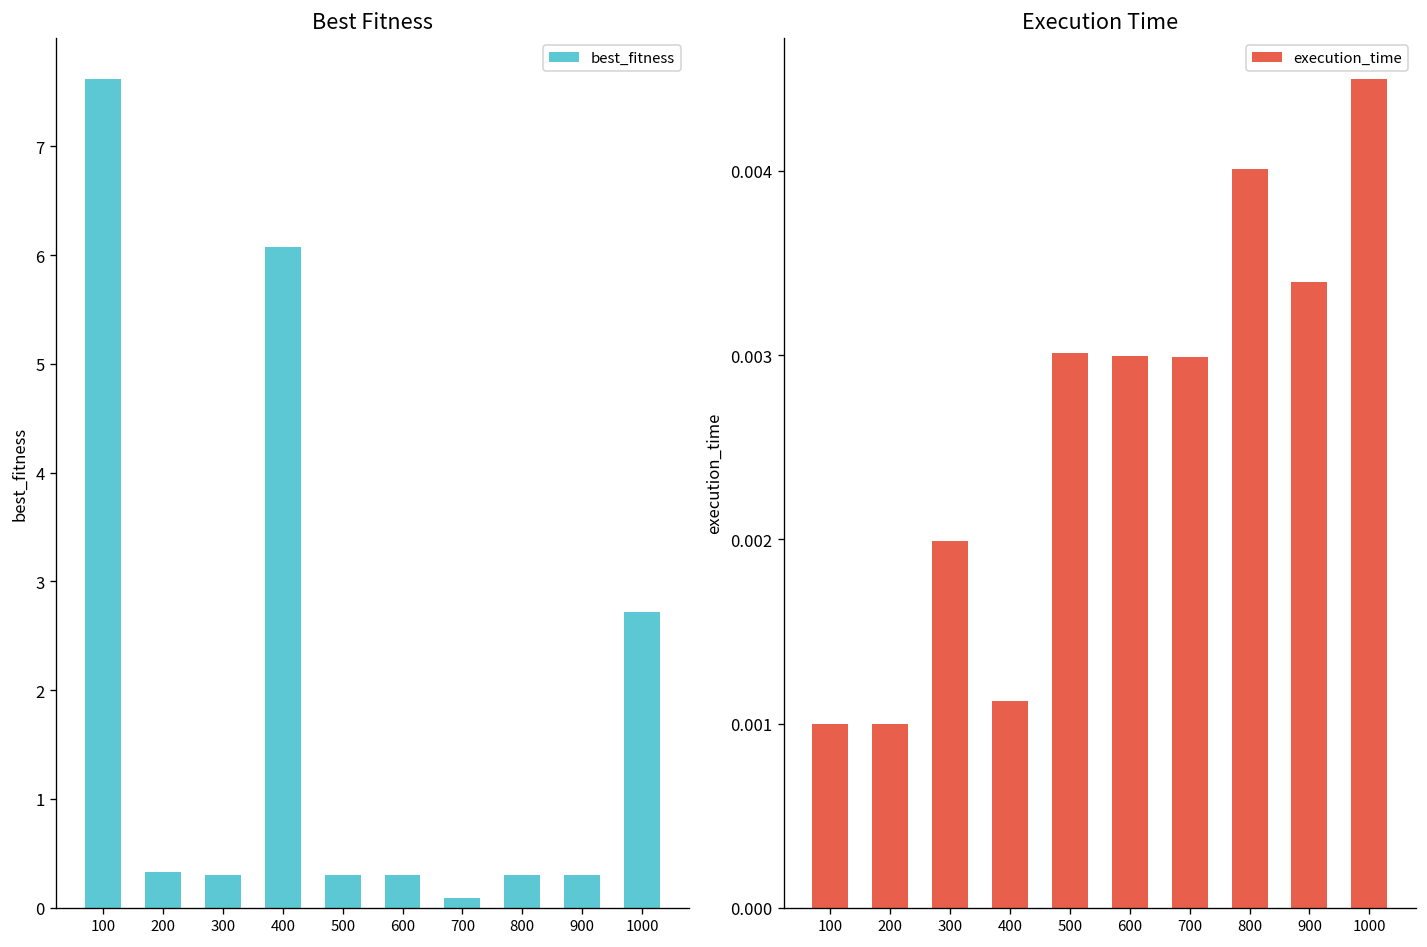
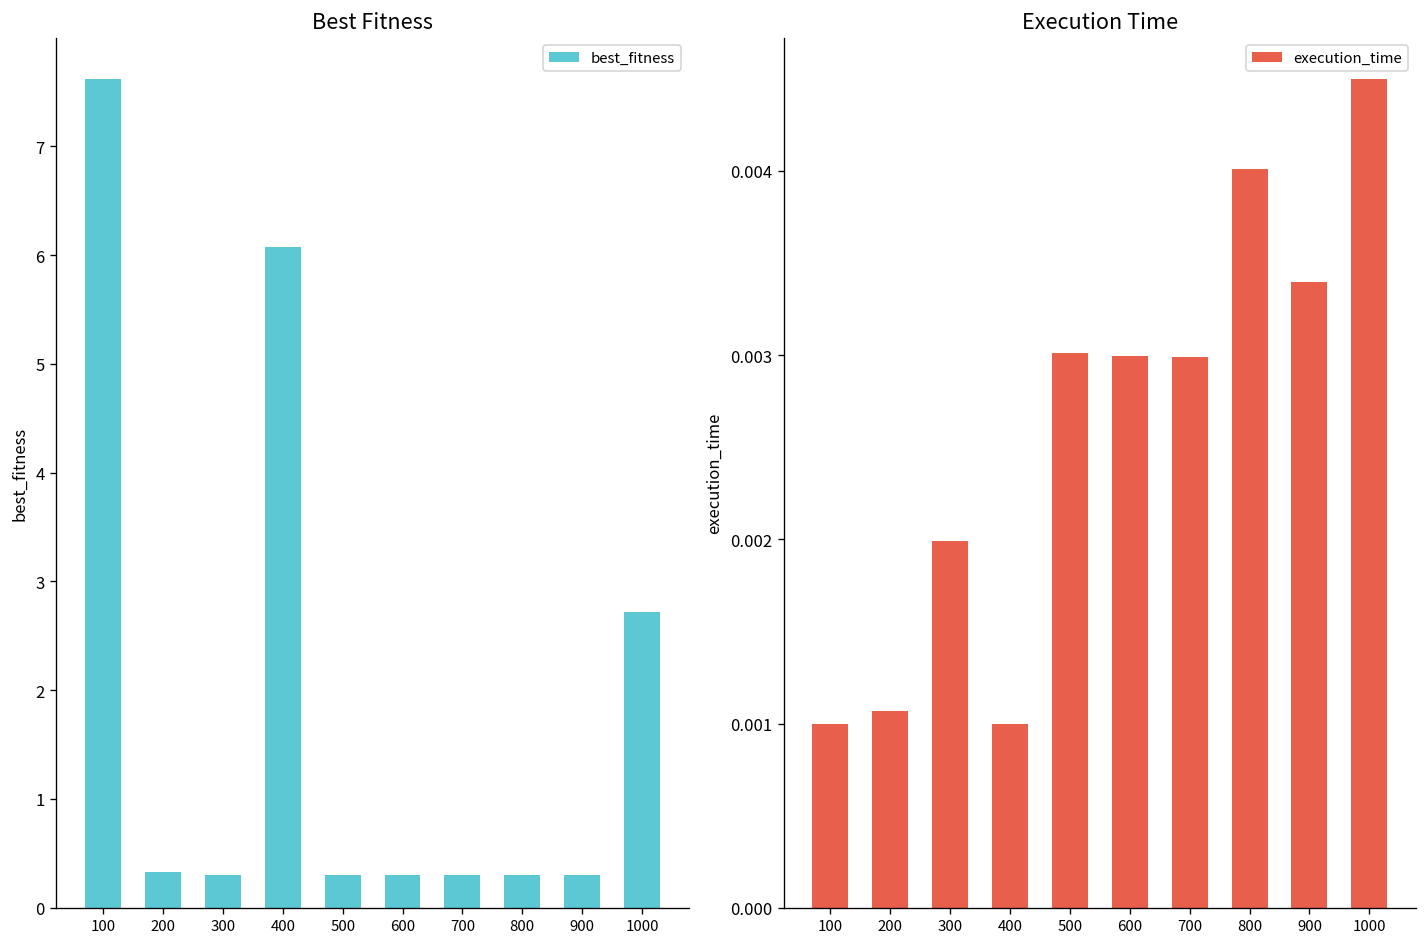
  {
    "Best Fitness": {
      "100": 7.6,
      "200": 0.3,
      "300": 0.3,
      "400": 6.1,
      "500": 0.3,
      "600": 0.3,
-     "700": 0.1,
+     "700": 0.3,
      "800": 0.3,
      "900": 0.3,
      "1000": 2.7
    },
    "Execution Time": {
      "100": 0.00100,
-     "200": 0.00100,
+     "200": 0.00107,
      "300": 0.00199,
-     "400": 0.00112,
+     "400": 0.00100,
      "500": 0.00301,
      "600": 0.00299,
      "700": 0.00299,
      "800": 0.00401,
      "900": 0.00340,
      "1000": 0.00450
    }
  }
